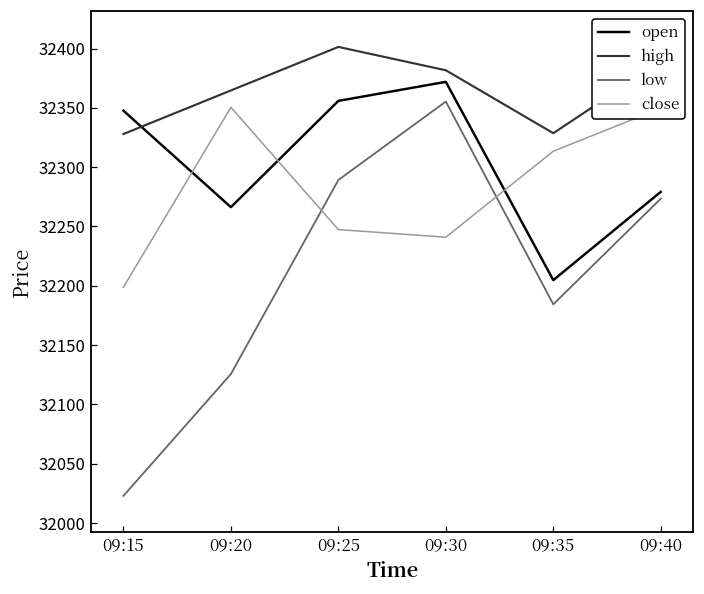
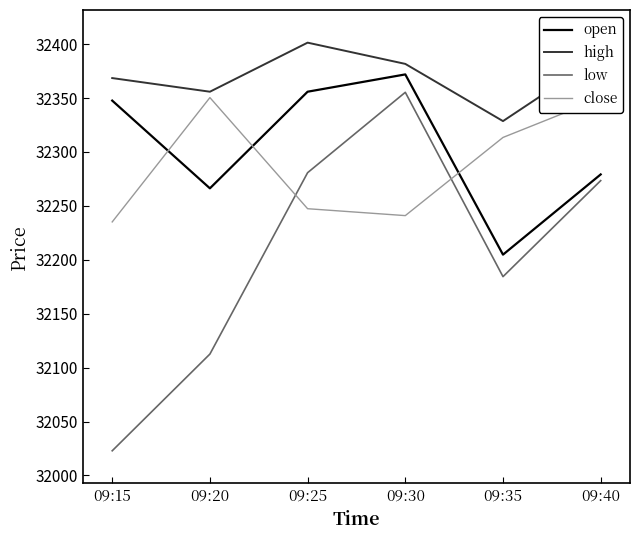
  {
    "open": {
      "09:15": 32348,
      "09:20": 32266,
      "09:25": 32356,
      "09:30": 32372,
      "09:35": 32205,
      "09:40": 32279
    },
    "high": {
-     "09:15": 32328,
-     "09:20": 32365,
+     "09:15": 32369,
+     "09:20": 32356,
      "09:25": 32401,
      "09:30": 32382,
      "09:35": 32329
    },
    "low": {
      "09:15": 32023,
-     "09:20": 32126,
-     "09:25": 32289,
+     "09:20": 32113,
+     "09:25": 32281,
      "09:30": 32355,
      "09:35": 32184,
      "09:40": 32273
    },
    "close": {
-     "09:15": 32199,
+     "09:15": 32235,
      "09:20": 32350,
      "09:25": 32247,
      "09:30": 32241,
      "09:35": 32313
    }
  }
